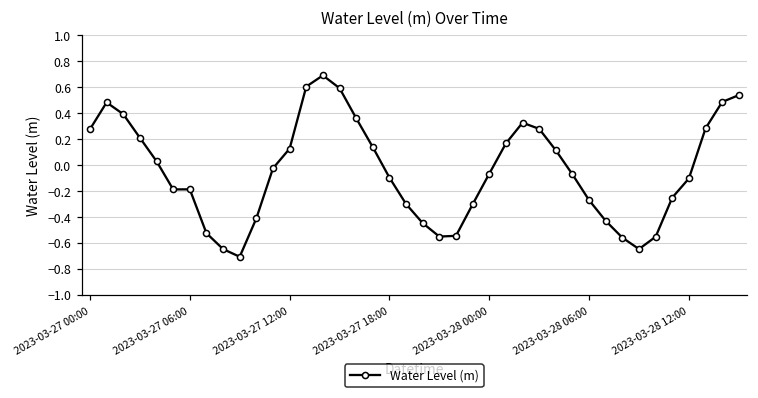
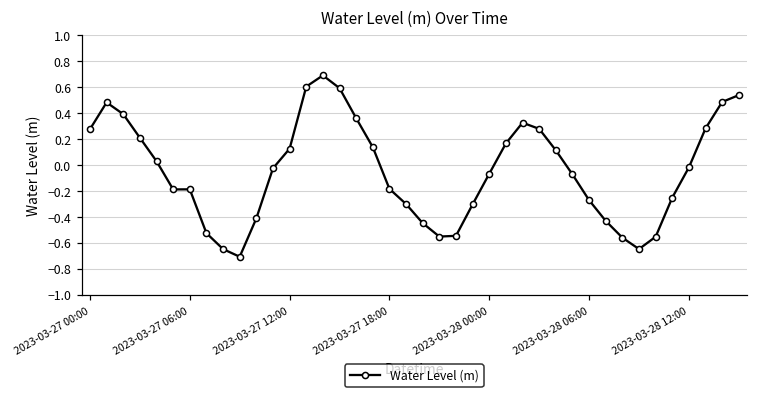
  {
    "2023-03-27 00:00": 0.27,
    "2023-03-27 06:00": -0.19,
    "2023-03-27 12:00": 0.12,
-   "2023-03-27 18:00": -0.10,
+   "2023-03-27 18:00": -0.19,
    "2023-03-28 00:00": -0.07,
    "2023-03-28 06:00": -0.27,
-   "2023-03-28 12:00": -0.10
+   "2023-03-28 12:00": -0.02
  }
